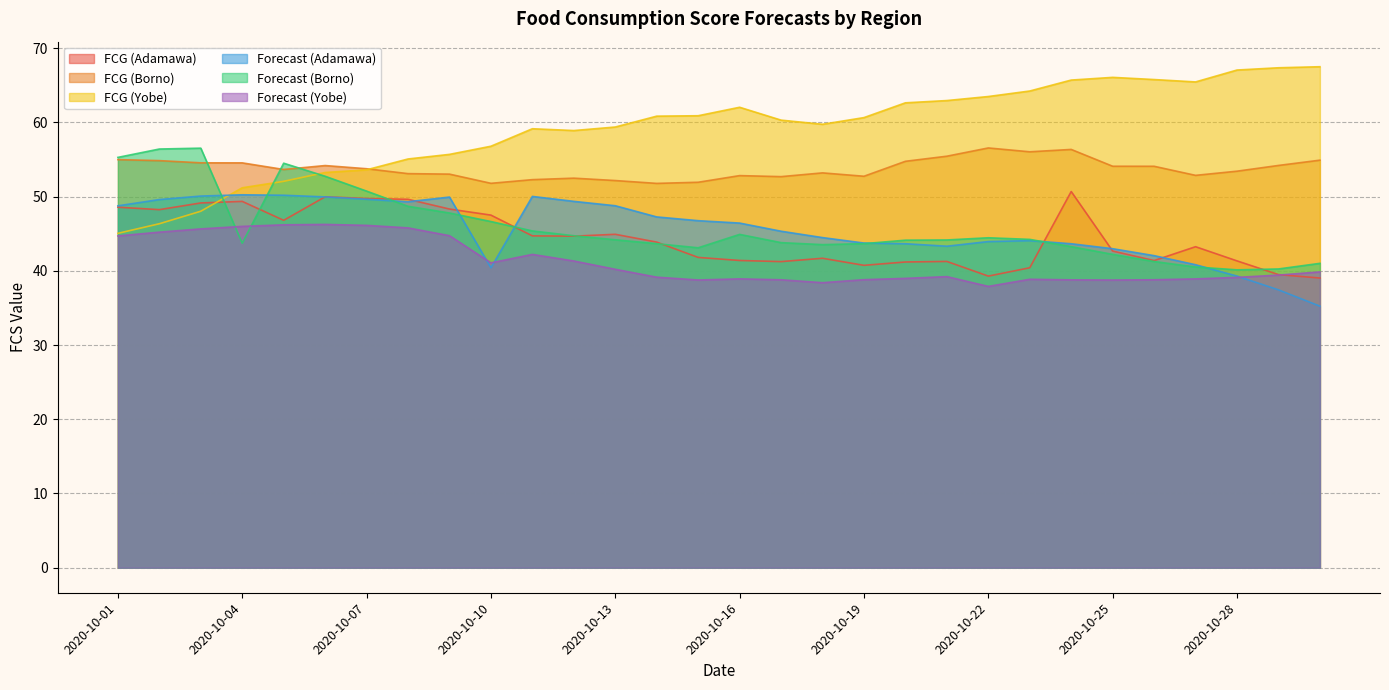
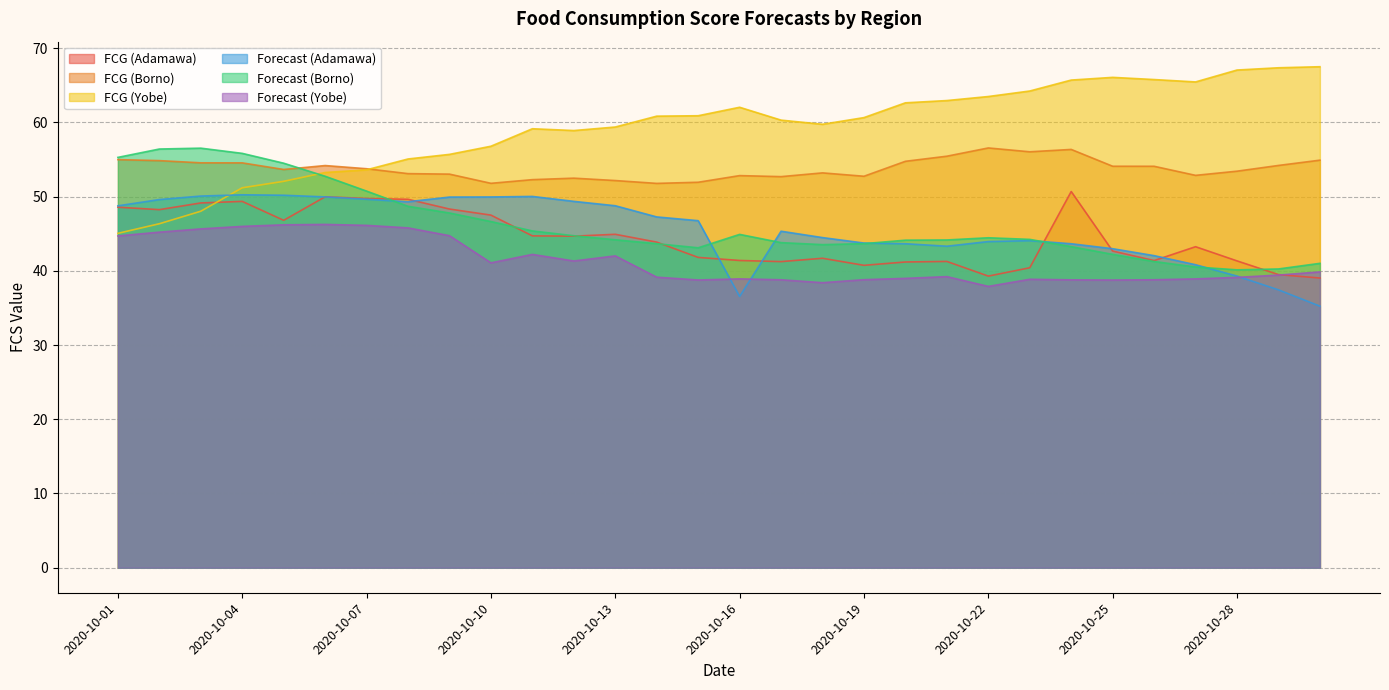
  {
    "FCG (Yobe)": {
      "2020-10-01": 45,
      "2020-10-04": 51,
      "2020-10-10": 57,
      "2020-10-13": 59,
      "2020-10-16": 62,
      "2020-10-19": 61,
      "2020-10-22": 63,
      "2020-10-25": 66,
      "2020-10-28": 67
    },
    "Forecast (Adamawa)": {
      "2020-10-04": 50,
-     "2020-10-10": 40,
+     "2020-10-10": 50,
      "2020-10-13": 49,
-     "2020-10-16": 46,
+     "2020-10-16": 37,
      "2020-10-22": 44
    },
    "Forecast (Borno)": {
-     "2020-10-04": 44,
+     "2020-10-04": 56,
      "2020-10-07": 51,
      "2020-10-10": 47,
      "2020-10-13": 44,
      "2020-10-16": 45,
      "2020-10-22": 44,
      "2020-10-25": 42,
      "2020-10-28": 40
    },
    "Forecast (Yobe)": {
      "2020-10-01": 45,
      "2020-10-04": 46,
      "2020-10-07": 46,
      "2020-10-10": 41,
-     "2020-10-13": 40,
+     "2020-10-13": 42,
      "2020-10-16": 39,
      "2020-10-19": 39,
      "2020-10-22": 38,
      "2020-10-25": 39
    }
  }
